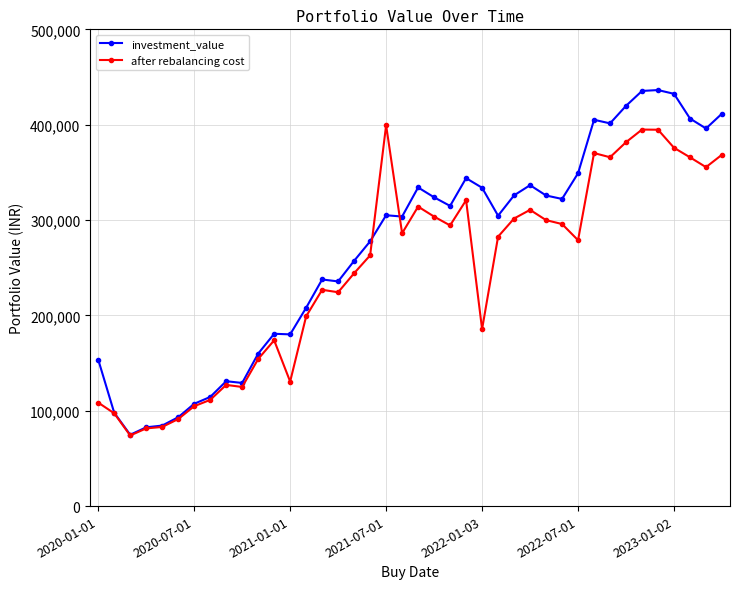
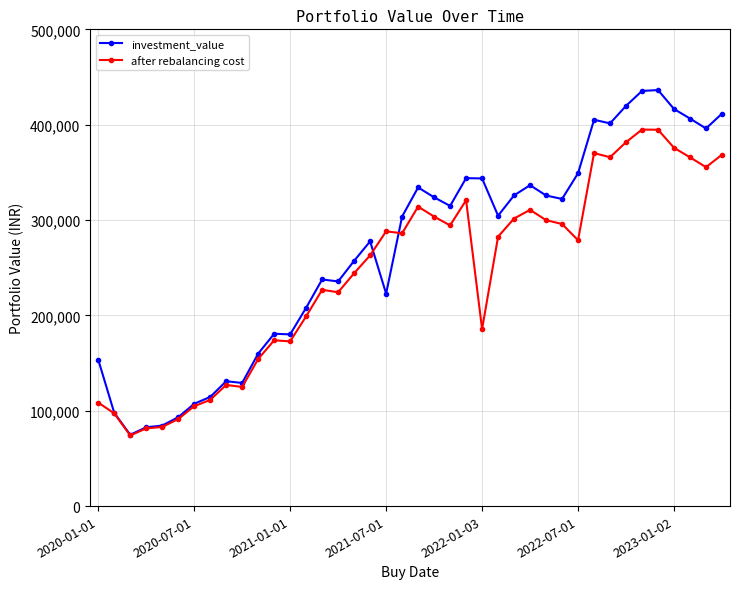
  {
    "investment_value": {
      "2020-01-01": "150,000",
      "2021-01-01": "180,000",
-     "2021-07-01": "310,000",
-     "2022-01-03": "330,000",
+     "2021-07-01": "220,000",
+     "2022-01-03": "340,000",
      "2022-07-01": "350,000",
-     "2023-01-02": "430,000"
+     "2023-01-02": "420,000"
    },
    "after rebalancing cost": {
      "2020-01-01": "110,000",
-     "2021-01-01": "130,000",
-     "2021-07-01": "400,000",
+     "2021-01-01": "170,000",
+     "2021-07-01": "290,000",
      "2022-01-03": "190,000",
      "2022-07-01": "280,000",
      "2023-01-02": "380,000"
    }
  }
